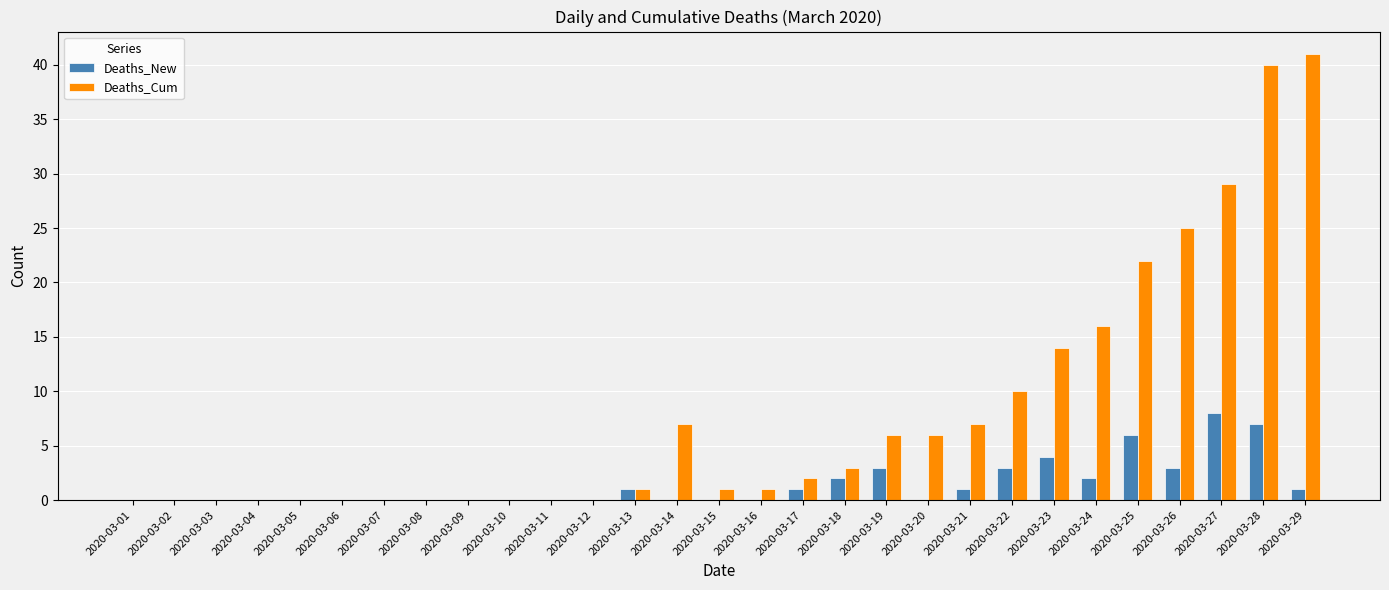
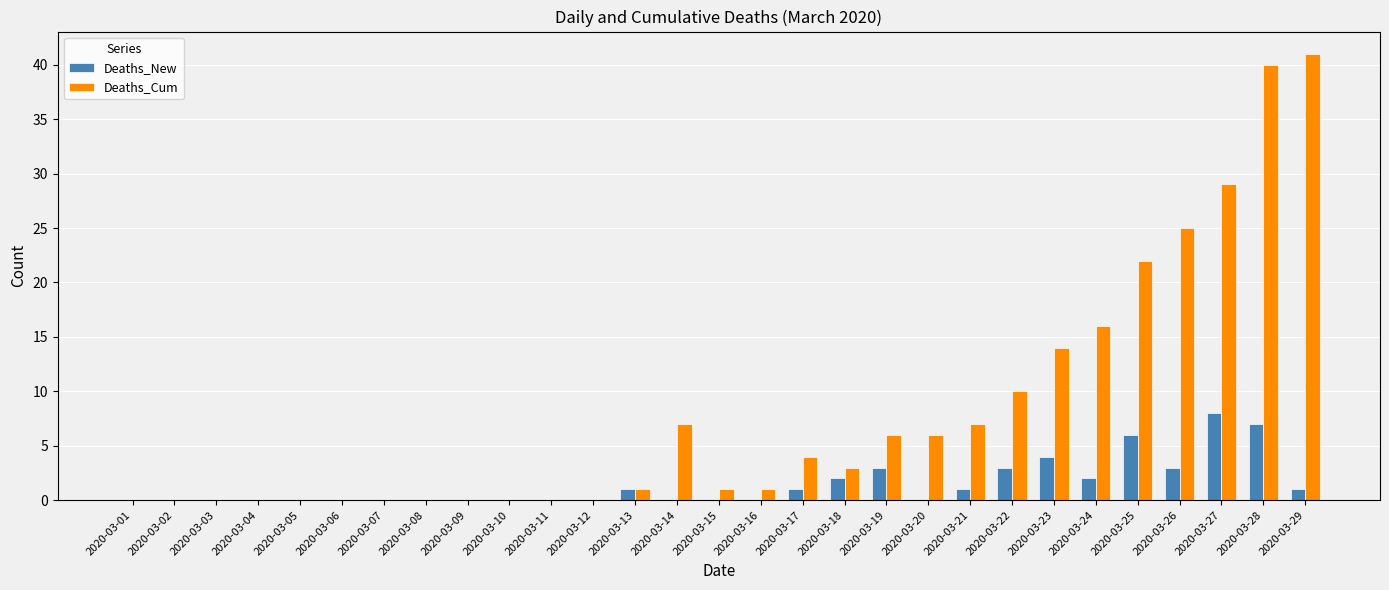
  {
    "Deaths_New": {
      "2020-03-01": 0,
      "2020-03-02": 0,
      "2020-03-03": 0,
      "2020-03-04": 0,
      "2020-03-05": 0,
      "2020-03-06": 0,
      "2020-03-07": 0,
      "2020-03-08": 0,
      "2020-03-09": 0,
      "2020-03-10": 0,
      "2020-03-11": 0,
      "2020-03-12": 0,
      "2020-03-13": 1,
      "2020-03-14": 0,
      "2020-03-15": 0,
      "2020-03-16": 0,
      "2020-03-17": 1,
      "2020-03-18": 2,
      "2020-03-19": 3,
      "2020-03-20": 0,
      "2020-03-21": 1,
      "2020-03-22": 3,
      "2020-03-23": 4,
      "2020-03-24": 2,
      "2020-03-25": 6,
      "2020-03-26": 3,
      "2020-03-27": 8,
      "2020-03-28": 7,
      "2020-03-29": 1
    },
    "Deaths_Cum": {
      "2020-03-01": 0,
      "2020-03-02": 0,
      "2020-03-03": 0,
      "2020-03-04": 0,
      "2020-03-05": 0,
      "2020-03-06": 0,
      "2020-03-07": 0,
      "2020-03-08": 0,
      "2020-03-09": 0,
      "2020-03-10": 0,
      "2020-03-11": 0,
      "2020-03-12": 0,
      "2020-03-13": 1,
      "2020-03-14": 7,
      "2020-03-15": 1,
      "2020-03-16": 1,
-     "2020-03-17": 2,
+     "2020-03-17": 4,
      "2020-03-18": 3,
      "2020-03-19": 6,
      "2020-03-20": 6,
      "2020-03-21": 7,
      "2020-03-22": 10,
      "2020-03-23": 14,
      "2020-03-24": 16,
      "2020-03-25": 22,
      "2020-03-26": 25,
      "2020-03-27": 29,
      "2020-03-28": 40,
      "2020-03-29": 41
    }
  }
